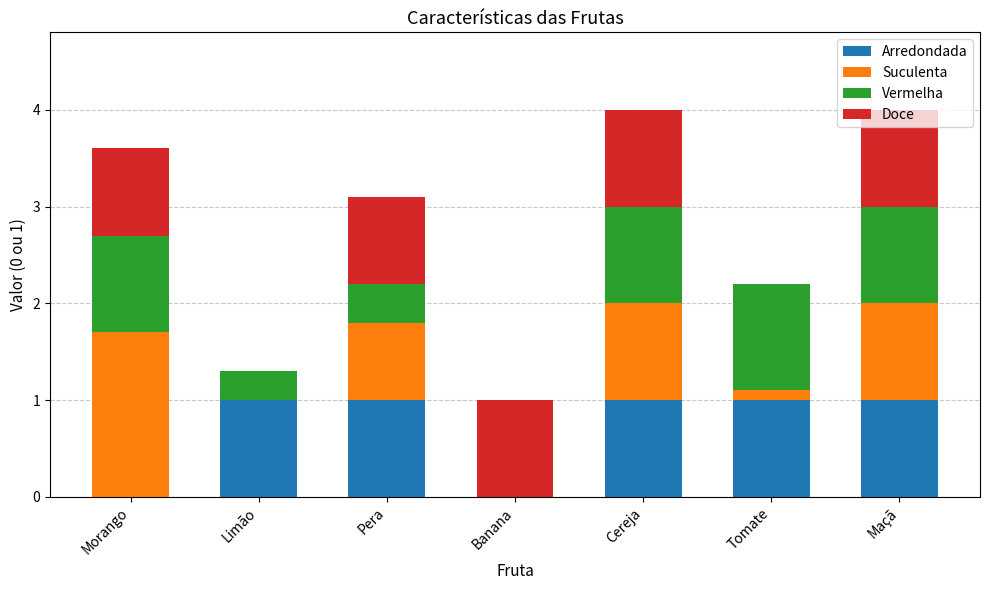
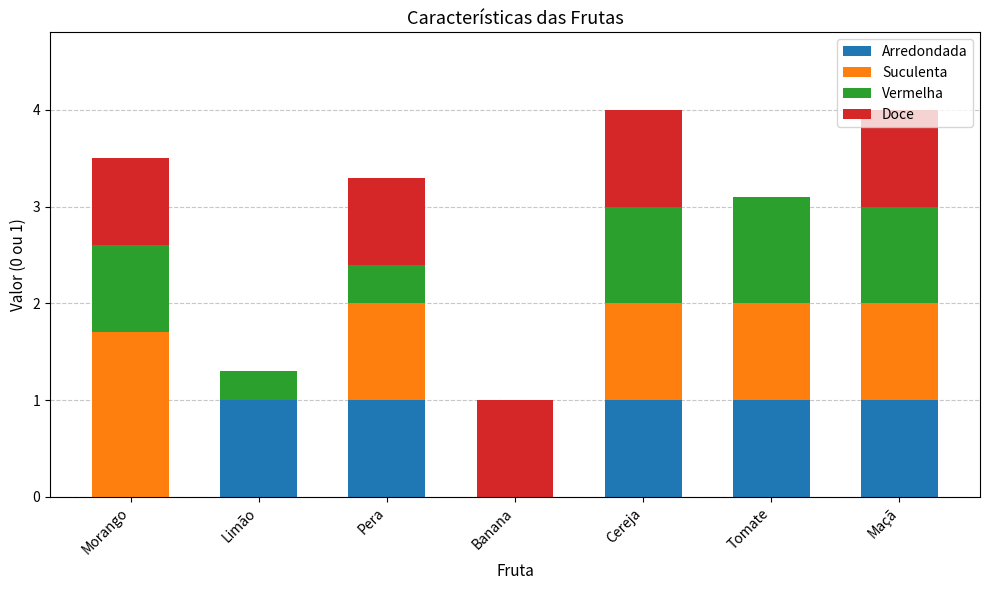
  {
    "Arredondada": {
      "Morango": 0.0,
      "Limão": 1.0,
      "Pera": 1.0,
      "Banana": 0.0,
      "Cereja": 1.0,
      "Tomate": 1.0,
      "Maçã": 1.0
    },
    "Suculenta": {
      "Morango": 1.7,
      "Limão": 0.0,
-     "Pera": 0.8,
+     "Pera": 1.0,
      "Banana": 0.0,
      "Cereja": 1.0,
-     "Tomate": 0.1,
+     "Tomate": 1.0,
      "Maçã": 1.0
    },
    "Vermelha": {
-     "Morango": 1.0,
+     "Morango": 0.9,
      "Limão": 0.3,
      "Pera": 0.4,
      "Banana": 0.0,
      "Cereja": 1.0,
      "Tomate": 1.1,
      "Maçã": 1.0
    },
    "Doce": {
      "Morango": 0.9,
      "Limão": 0.0,
      "Pera": 0.9,
      "Banana": 1.0,
      "Cereja": 1.0,
      "Tomate": 0.0
    }
  }
